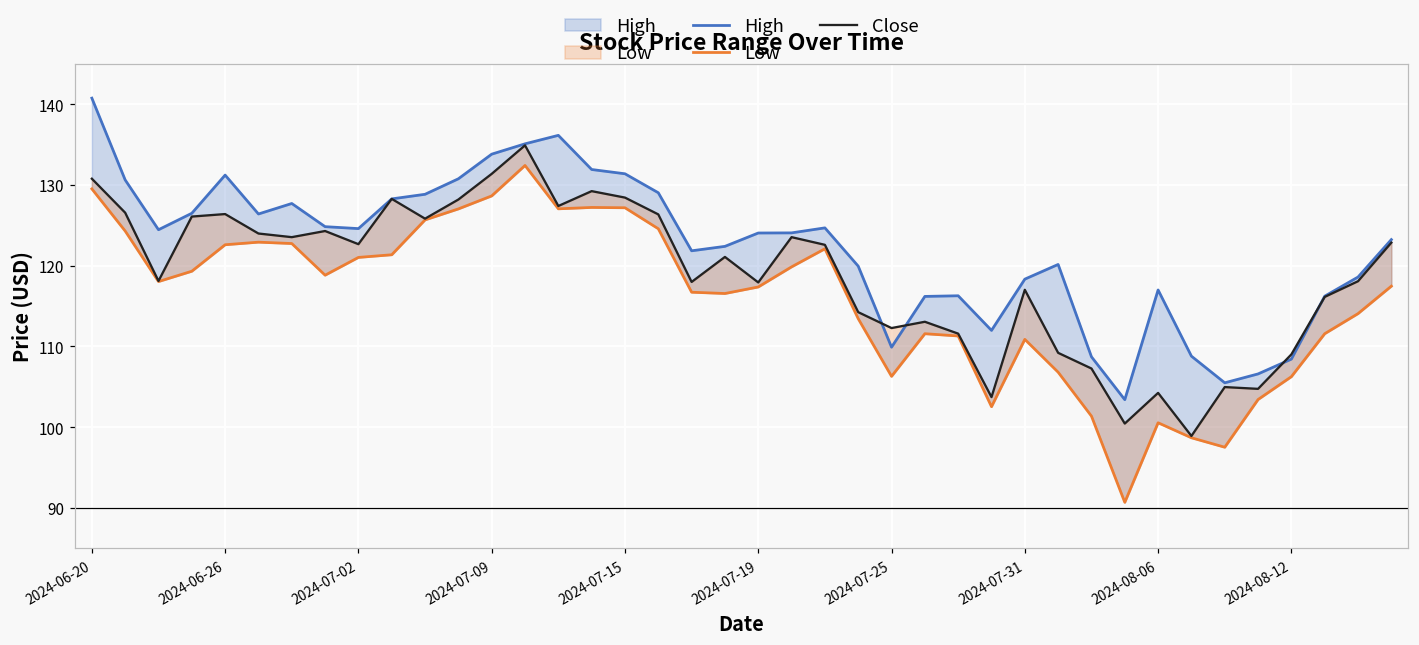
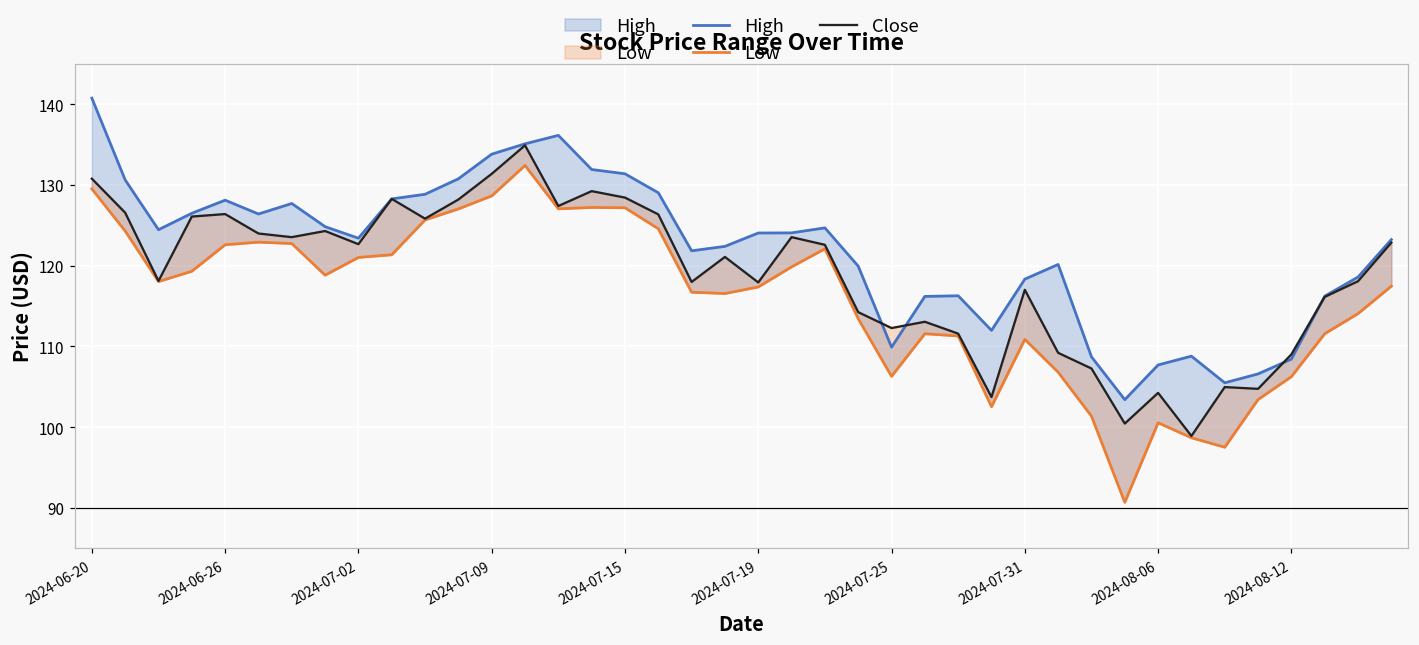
  {
    "High": {
      "2024-06-20": 141,
-     "2024-06-26": 131,
-     "2024-07-02": 125,
+     "2024-06-26": 128,
+     "2024-07-02": 123,
      "2024-07-09": 134,
      "2024-07-15": 131,
      "2024-07-19": 124,
      "2024-07-25": 110,
      "2024-07-31": 118,
-     "2024-08-06": 117,
+     "2024-08-06": 108,
      "2024-08-12": 108
    }
  }
